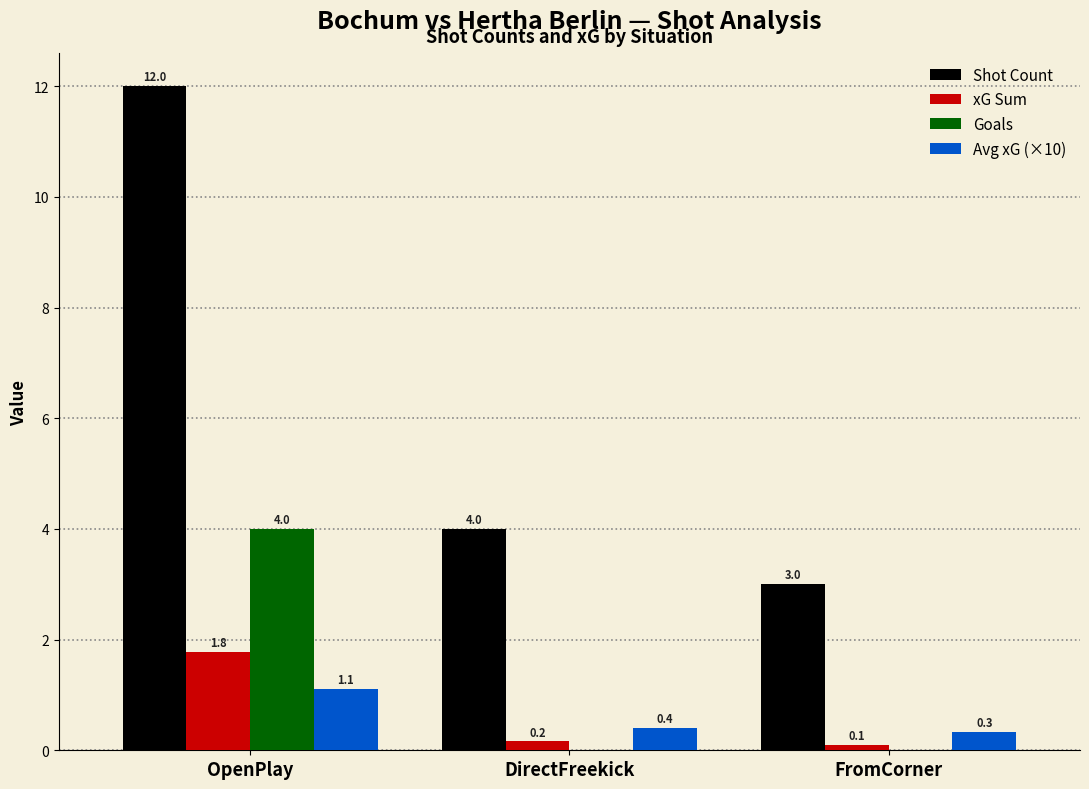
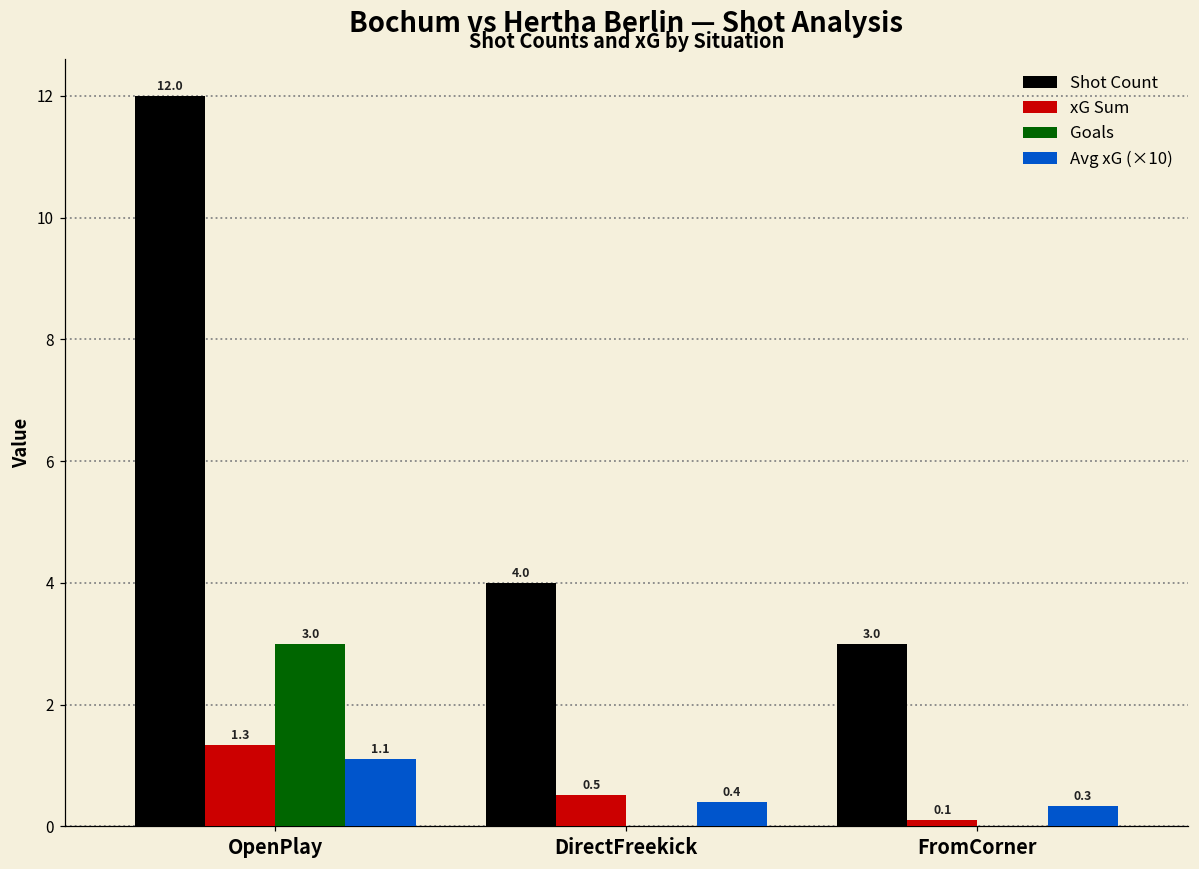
  {
    "Shot Count": {
      "OpenPlay": 12.0,
      "DirectFreekick": 4.0,
      "FromCorner": 3.0
    },
    "xG Sum": {
-     "OpenPlay": 1.8,
-     "DirectFreekick": 0.2,
+     "OpenPlay": 1.3,
+     "DirectFreekick": 0.5,
      "FromCorner": 0.1
    },
    "Goals": {
-     "OpenPlay": 4.0
+     "OpenPlay": 3.0
    },
    "Avg xG (×10)": {
      "OpenPlay": 1.1,
      "DirectFreekick": 0.4,
      "FromCorner": 0.3
    }
  }
